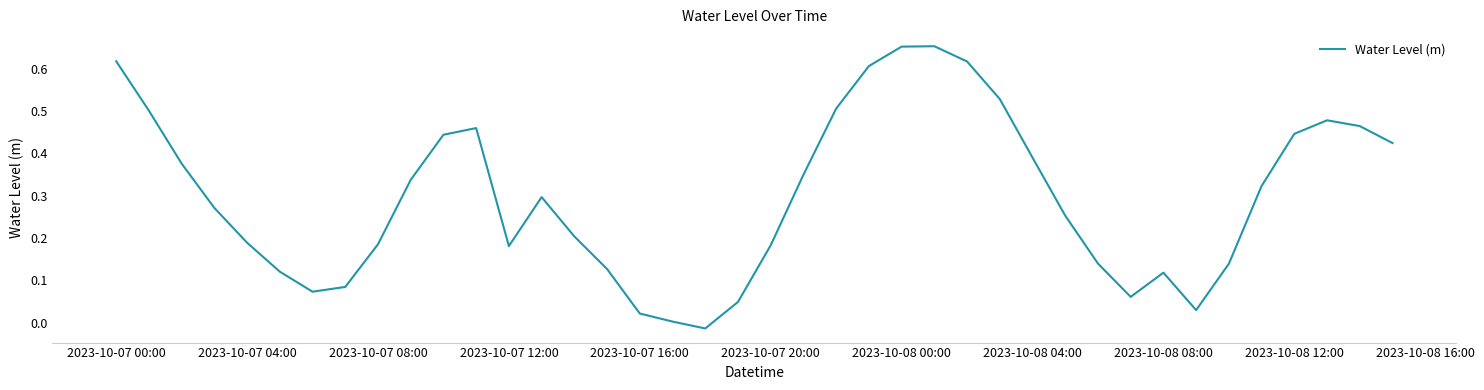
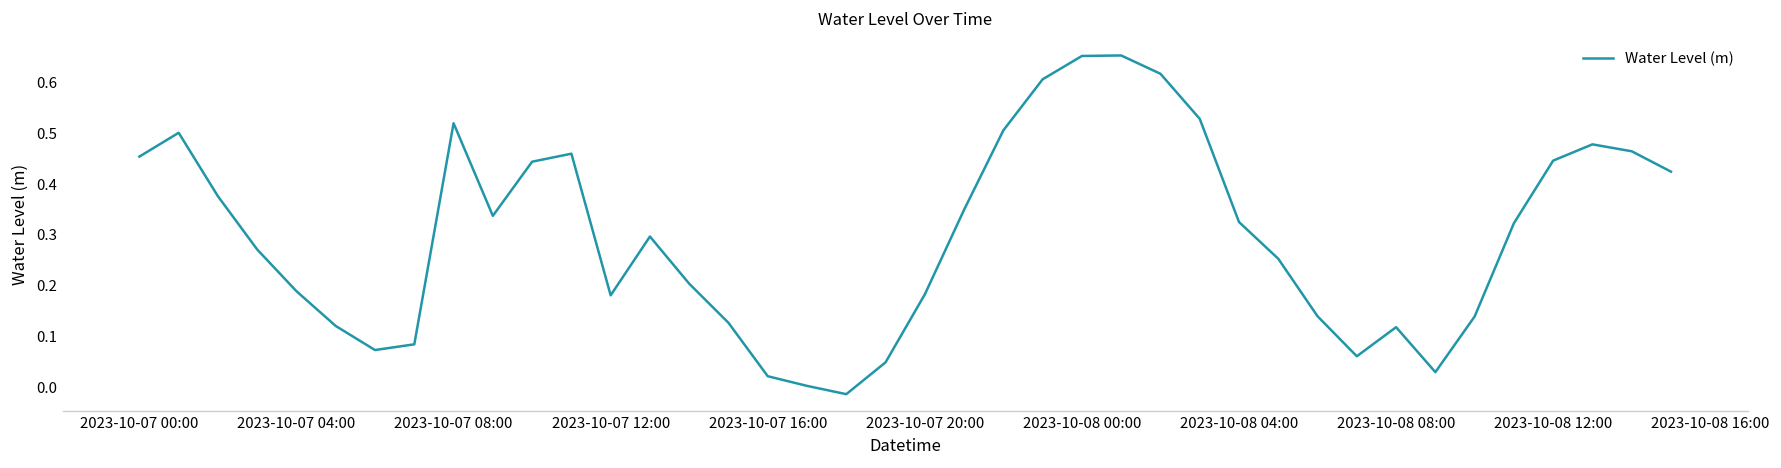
  {
-   "2023-10-07 00:00": 0.62,
+   "2023-10-07 00:00": 0.45,
    "2023-10-07 04:00": 0.19,
-   "2023-10-07 08:00": 0.19,
+   "2023-10-07 08:00": 0.52,
    "2023-10-07 12:00": 0.18,
    "2023-10-07 16:00": 0.02,
    "2023-10-07 20:00": 0.18,
    "2023-10-08 00:00": 0.65,
-   "2023-10-08 04:00": 0.39,
+   "2023-10-08 04:00": 0.33,
    "2023-10-08 08:00": 0.12,
    "2023-10-08 12:00": 0.45
  }
